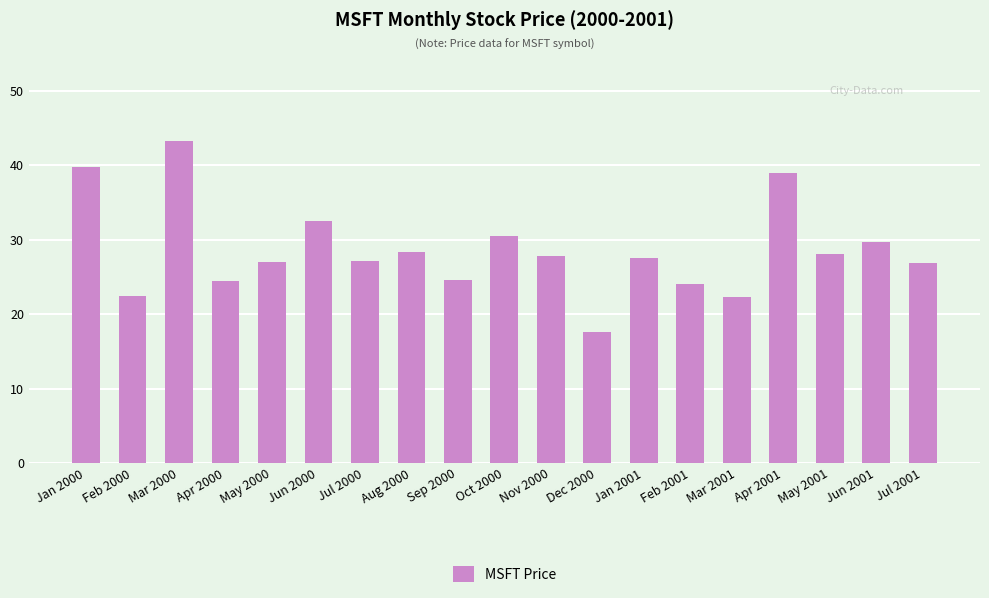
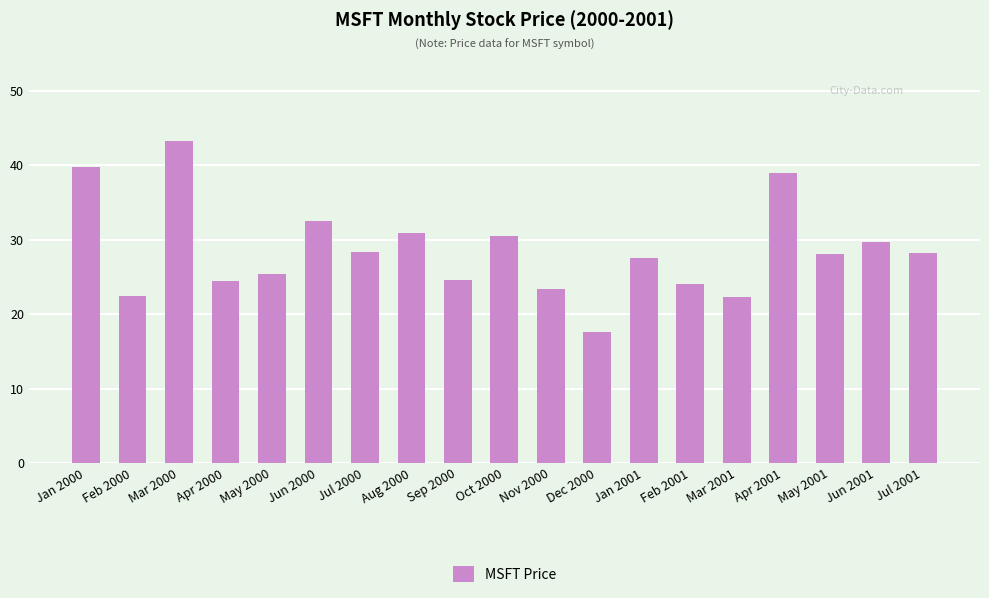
  {
    "Jan 2000": 40,
    "Feb 2000": 22,
    "Mar 2000": 43,
    "Apr 2000": 24,
-   "May 2000": 27,
+   "May 2000": 25,
    "Jun 2000": 33,
-   "Jul 2000": 27,
-   "Aug 2000": 28,
+   "Jul 2000": 28,
+   "Aug 2000": 31,
    "Sep 2000": 25,
    "Oct 2000": 31,
-   "Nov 2000": 28,
+   "Nov 2000": 23,
    "Dec 2000": 18,
    "Jan 2001": 28,
    "Feb 2001": 24,
    "Mar 2001": 22,
    "Apr 2001": 39,
    "May 2001": 28,
    "Jun 2001": 30,
-   "Jul 2001": 27
+   "Jul 2001": 28
  }
